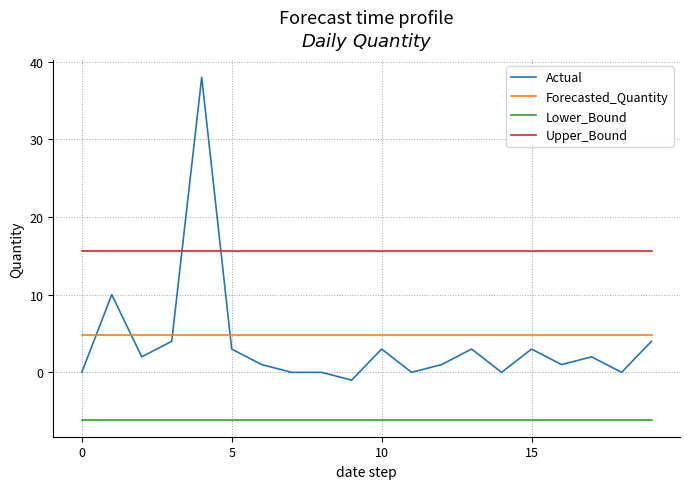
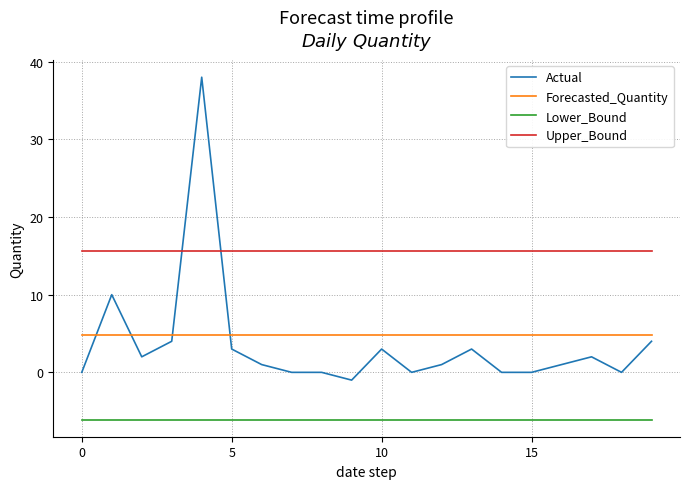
  {
    "Actual": {
      "0": 0,
      "5": 3,
      "10": 3,
-     "15": 3
+     "15": 0
    },
    "Forecasted_Quantity": {
      "0": 5,
      "5": 5,
      "10": 5,
      "15": 5
    },
    "Lower_Bound": {
      "0": -6,
      "5": -6,
      "10": -6,
      "15": -6
    },
    "Upper_Bound": {
      "0": 16,
      "5": 16,
      "10": 16,
      "15": 16
    }
  }
